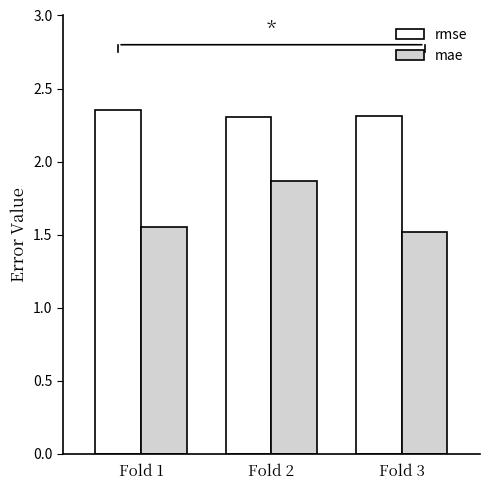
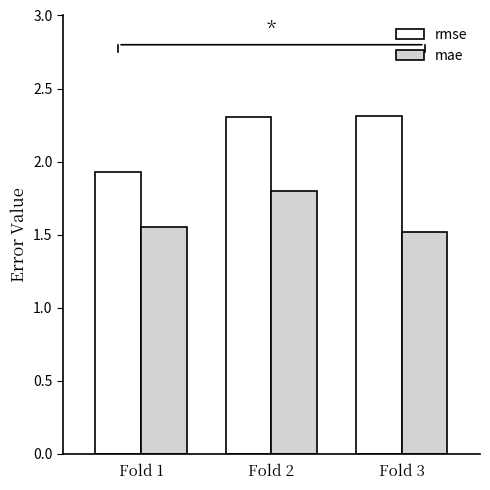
  {
    "rmse": {
-     "Fold 1": 2.35,
+     "Fold 1": 1.93,
      "Fold 2": 2.30,
      "Fold 3": 2.31
    },
    "mae": {
      "Fold 1": 1.55,
-     "Fold 2": 1.87,
+     "Fold 2": 1.80,
      "Fold 3": 1.52
    }
  }
